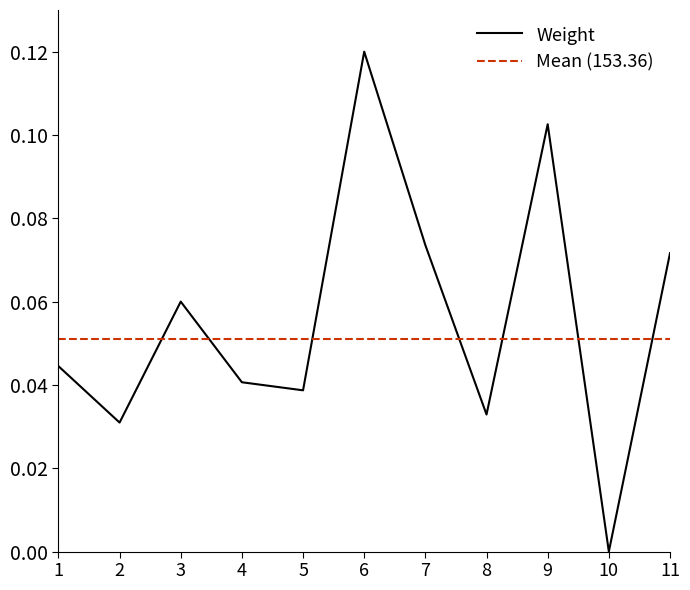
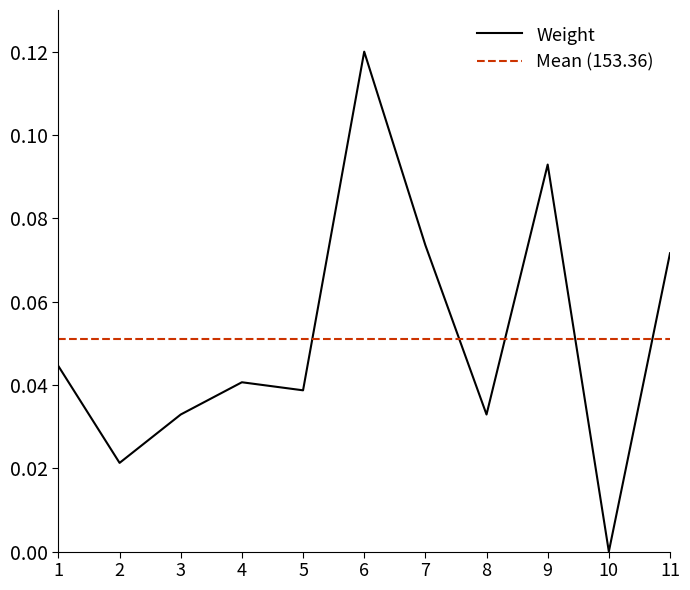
  {
    "Weight": {
      "1": 0.045,
-     "2": 0.031,
-     "3": 0.060,
+     "2": 0.021,
+     "3": 0.033,
      "4": 0.041,
      "5": 0.039,
      "6": 0.120,
      "7": 0.074,
      "8": 0.033,
-     "9": 0.103,
+     "9": 0.093,
      "10": 0.000,
      "11": 0.072
    },
    "Mean (153.36)": {
      "1": 0.051,
      "2": 0.051,
      "3": 0.051,
      "4": 0.051,
      "5": 0.051,
      "6": 0.051,
      "7": 0.051,
      "8": 0.051,
      "9": 0.051,
      "10": 0.051,
      "11": 0.051
    }
  }
